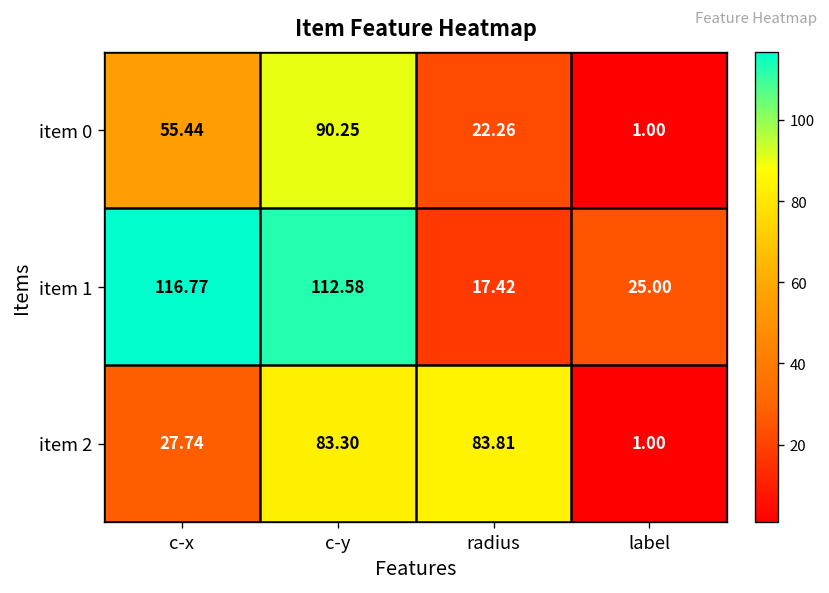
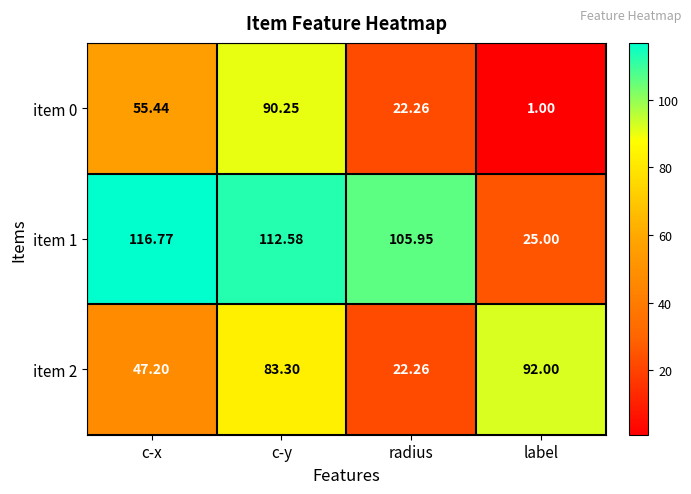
  {
    "item 0": {
      "c-x": 55.44,
      "c-y": 90.25,
      "radius": 22.26,
      "label": 1.00
    },
    "item 1": {
      "c-x": 116.77,
      "c-y": 112.58,
-     "radius": 17.42,
+     "radius": 105.95,
      "label": 25.00
    },
    "item 2": {
-     "c-x": 27.74,
+     "c-x": 47.20,
      "c-y": 83.30,
-     "radius": 83.81,
-     "label": 1.00
+     "radius": 22.26,
+     "label": 92.00
    }
  }
